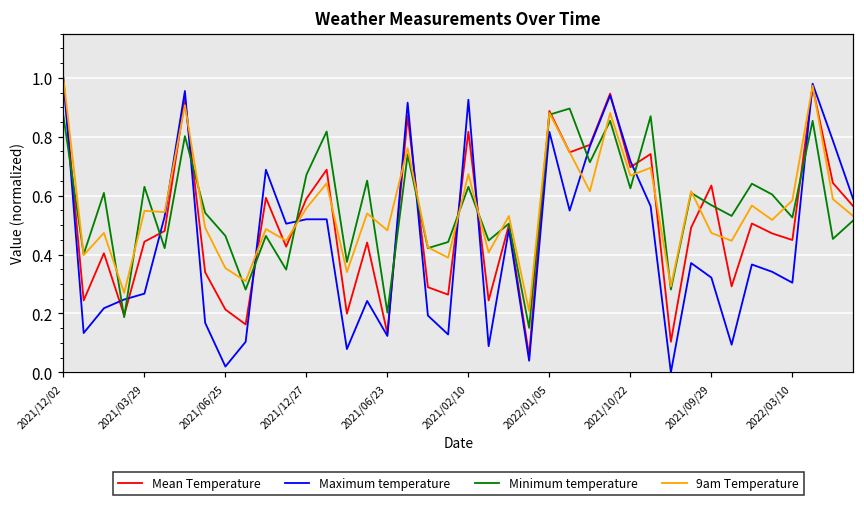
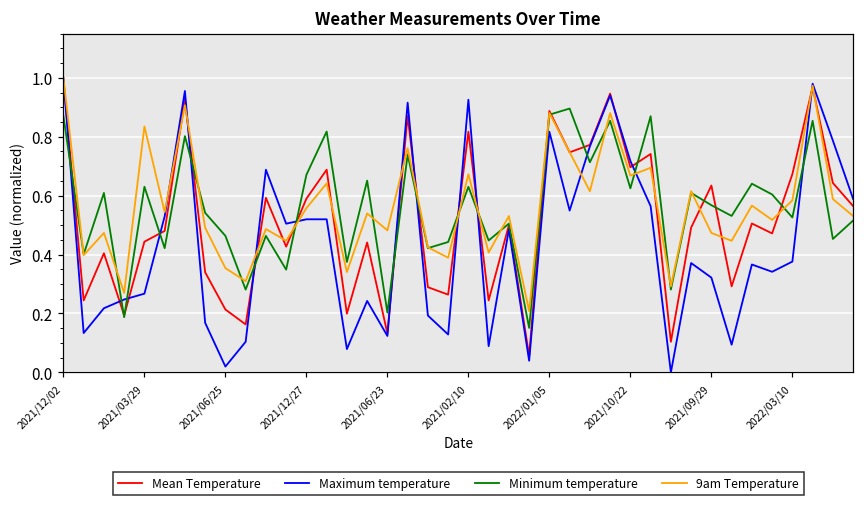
  {
    "Mean Temperature": {
      "2021/12/02": 0.99,
      "2021/03/29": 0.44,
      "2021/06/25": 0.21,
      "2021/12/27": 0.59,
      "2021/02/10": 0.82,
      "2021/10/22": 0.70,
      "2021/09/29": 0.63,
-     "2022/03/10": 0.45
+     "2022/03/10": 0.67
    },
    "Maximum temperature": {
      "2021/03/29": 0.27,
      "2021/06/25": 0.02,
      "2021/12/27": 0.52,
      "2021/02/10": 0.93,
      "2022/01/05": 0.82,
      "2021/10/22": 0.72,
      "2021/09/29": 0.32,
-     "2022/03/10": 0.30
+     "2022/03/10": 0.38
    },
    "Minimum temperature": {
      "2021/12/02": 0.87,
      "2021/03/29": 0.63,
      "2021/06/25": 0.46,
      "2021/12/27": 0.67,
      "2021/06/23": 0.20,
      "2021/02/10": 0.63,
      "2021/10/22": 0.63,
      "2021/09/29": 0.57,
      "2022/03/10": 0.53
    },
    "9am Temperature": {
-     "2021/03/29": 0.55,
+     "2021/03/29": 0.84,
      "2021/06/25": 0.35,
      "2021/12/27": 0.56,
      "2021/06/23": 0.48,
      "2021/02/10": 0.67,
      "2021/10/22": 0.67,
      "2021/09/29": 0.47,
      "2022/03/10": 0.58
    }
  }
